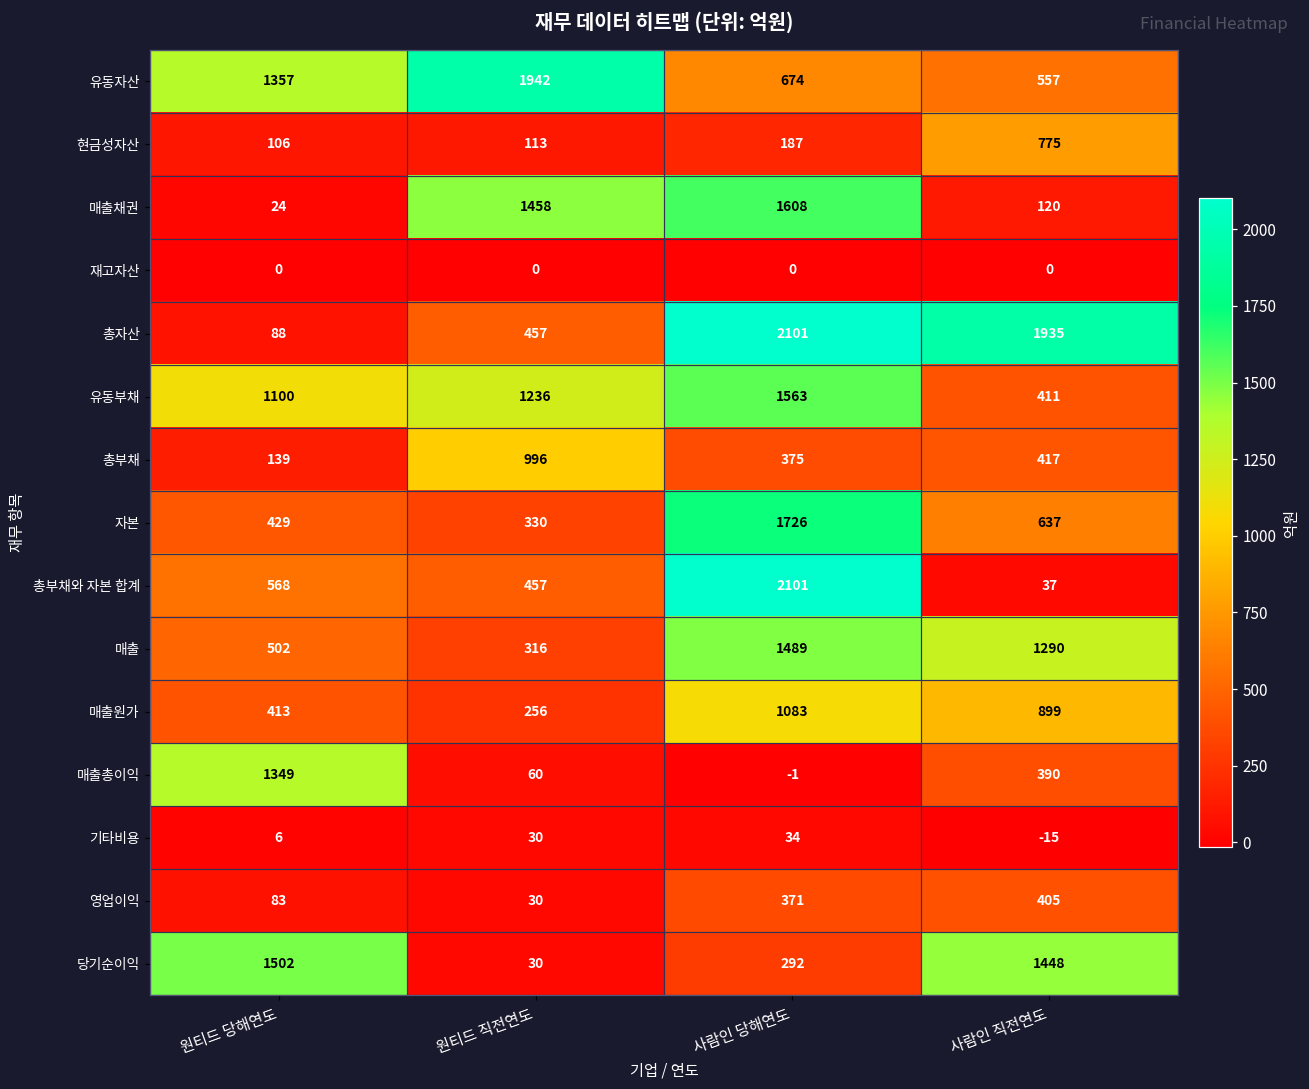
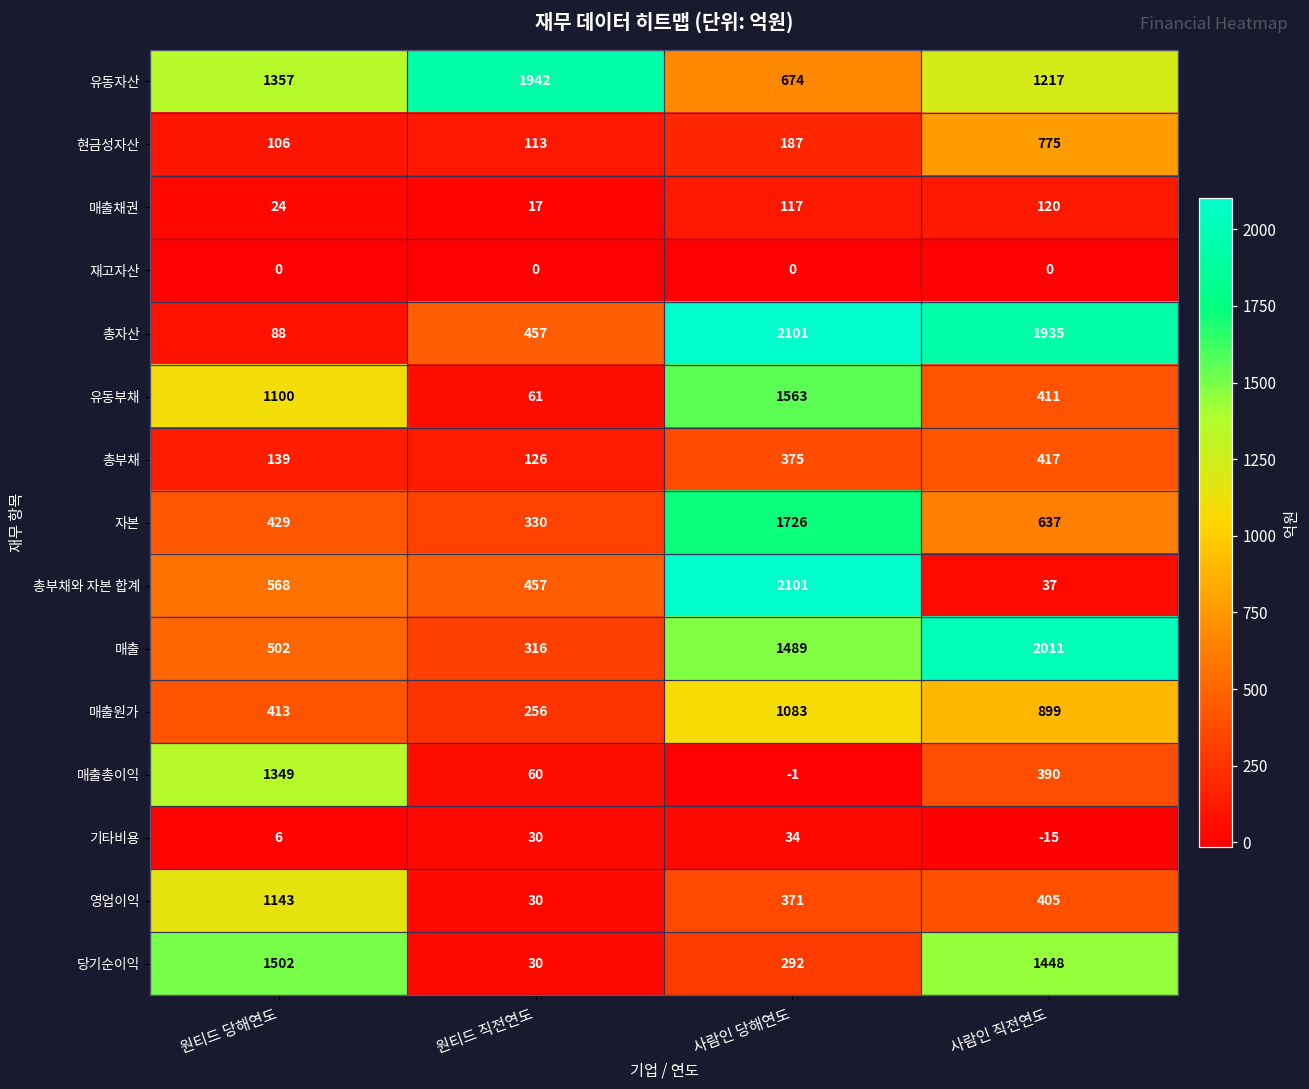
  {
    "유동자산": {
      "원티드 당해연도": 1357,
      "원티드 직전연도": 1942,
      "사람인 당해연도": 674,
-     "사람인 직전연도": 557
+     "사람인 직전연도": 1217
    },
    "현금성자산": {
      "원티드 당해연도": 106,
      "원티드 직전연도": 113,
      "사람인 당해연도": 187,
      "사람인 직전연도": 775
    },
    "매출채권": {
      "원티드 당해연도": 24,
-     "원티드 직전연도": 1458,
-     "사람인 당해연도": 1608,
+     "원티드 직전연도": 17,
+     "사람인 당해연도": 117,
      "사람인 직전연도": 120
    },
    "재고자산": {
      "원티드 당해연도": 0,
      "원티드 직전연도": 0,
      "사람인 당해연도": 0,
      "사람인 직전연도": 0
    },
    "총자산": {
      "원티드 당해연도": 88,
      "원티드 직전연도": 457,
      "사람인 당해연도": 2101,
      "사람인 직전연도": 1935
    },
    "유동부채": {
      "원티드 당해연도": 1100,
-     "원티드 직전연도": 1236,
+     "원티드 직전연도": 61,
      "사람인 당해연도": 1563,
      "사람인 직전연도": 411
    },
    "총부채": {
      "원티드 당해연도": 139,
-     "원티드 직전연도": 996,
+     "원티드 직전연도": 126,
      "사람인 당해연도": 375,
      "사람인 직전연도": 417
    },
    "자본": {
      "원티드 당해연도": 429,
      "원티드 직전연도": 330,
      "사람인 당해연도": 1726,
      "사람인 직전연도": 637
    },
    "총부채와 자본 합계": {
      "원티드 당해연도": 568,
      "원티드 직전연도": 457,
      "사람인 당해연도": 2101,
      "사람인 직전연도": 37
    },
    "매출": {
      "원티드 당해연도": 502,
      "원티드 직전연도": 316,
      "사람인 당해연도": 1489,
-     "사람인 직전연도": 1290
+     "사람인 직전연도": 2011
    },
    "매출원가": {
      "원티드 당해연도": 413,
      "원티드 직전연도": 256,
      "사람인 당해연도": 1083,
      "사람인 직전연도": 899
    },
    "매출총이익": {
      "원티드 당해연도": 1349,
      "원티드 직전연도": 60,
      "사람인 당해연도": -1,
      "사람인 직전연도": 390
    },
    "기타비용": {
      "원티드 당해연도": 6,
      "원티드 직전연도": 30,
      "사람인 당해연도": 34,
      "사람인 직전연도": -15
    },
    "영업이익": {
-     "원티드 당해연도": 83,
+     "원티드 당해연도": 1143,
      "원티드 직전연도": 30,
      "사람인 당해연도": 371,
      "사람인 직전연도": 405
    },
    "당기순이익": {
      "원티드 당해연도": 1502,
      "원티드 직전연도": 30,
      "사람인 당해연도": 292,
      "사람인 직전연도": 1448
    }
  }
